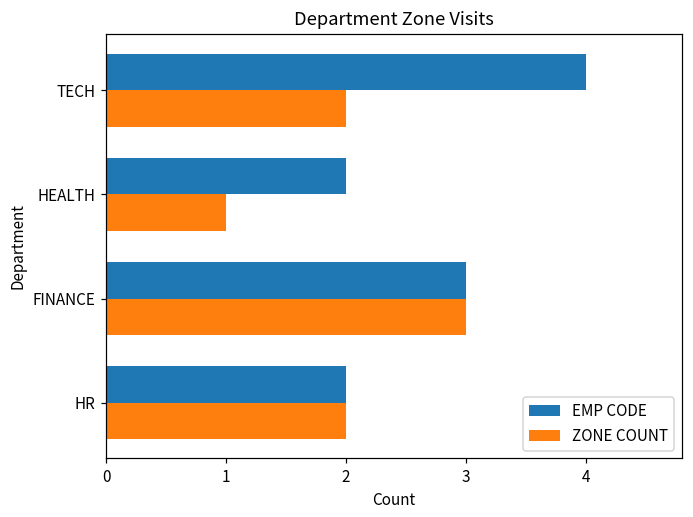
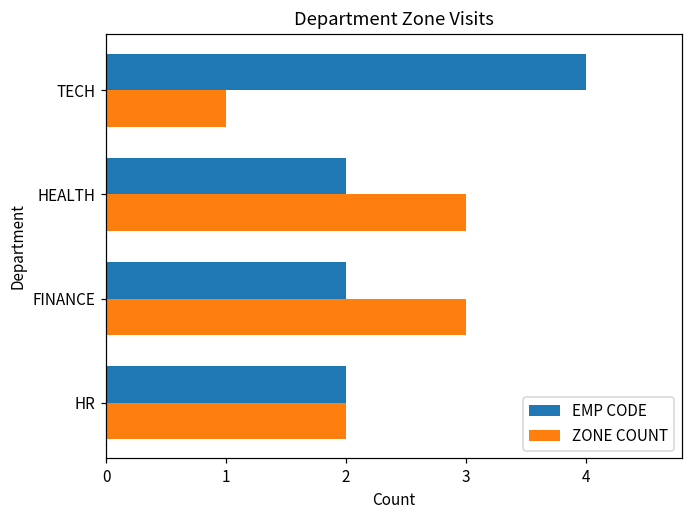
  {
    "EMP CODE": {
      "TECH": 4,
      "HEALTH": 2,
-     "FINANCE": 3,
+     "FINANCE": 2,
      "HR": 2
    },
    "ZONE COUNT": {
-     "TECH": 2,
-     "HEALTH": 1,
+     "TECH": 1,
+     "HEALTH": 3,
      "FINANCE": 3,
      "HR": 2
    }
  }
